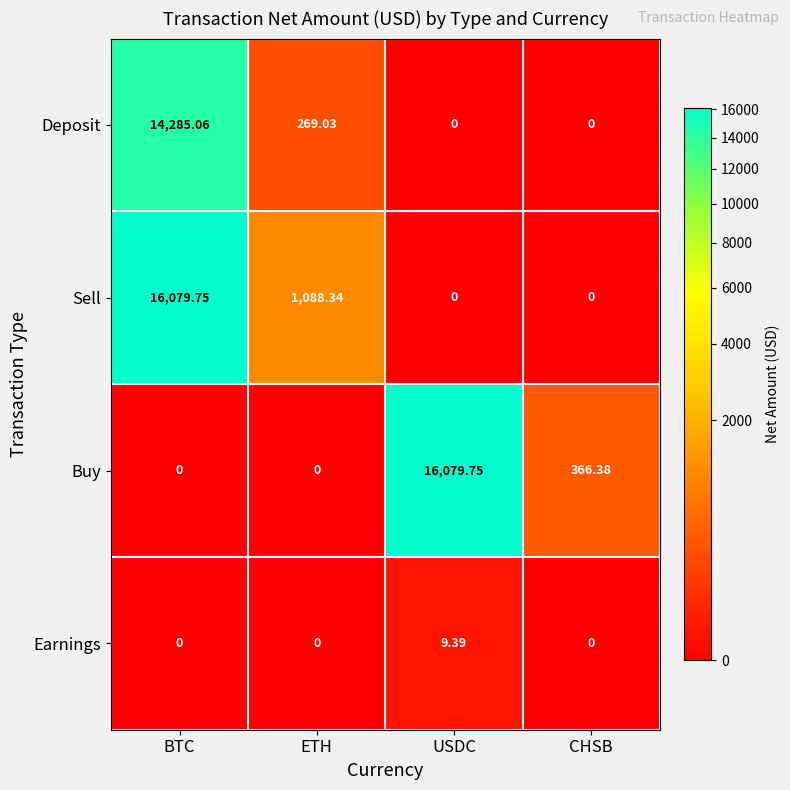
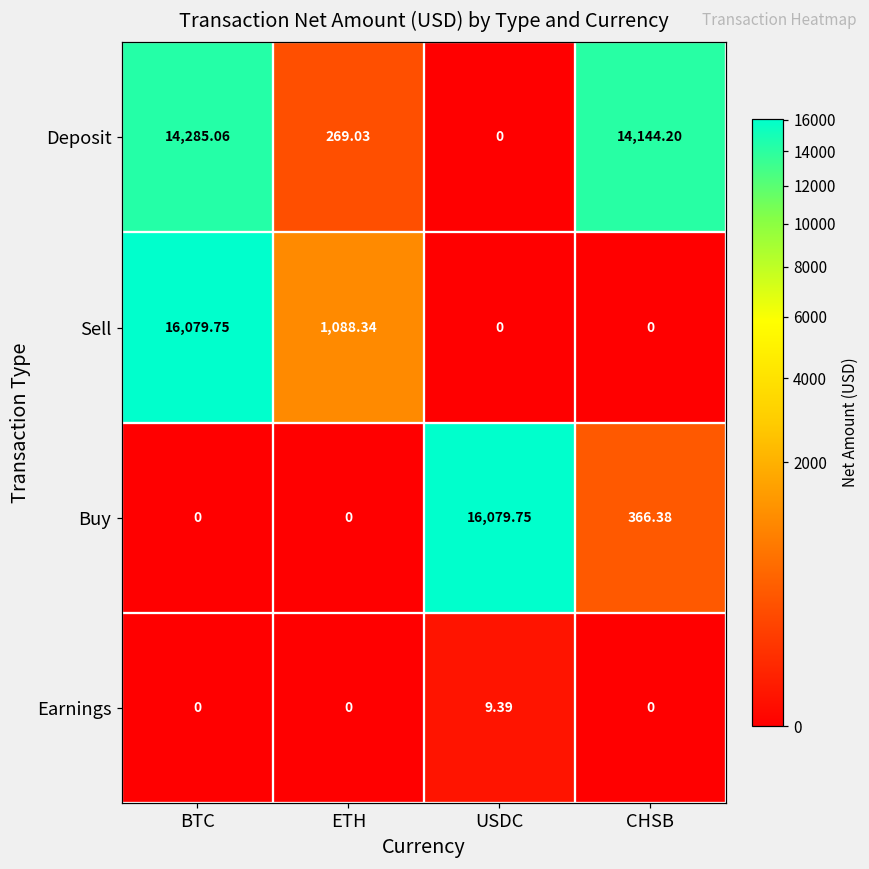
  {
    "Deposit": {
      "BTC": "14,285.06",
      "ETH": "269.03",
      "USDC": "0",
-     "CHSB": "0"
+     "CHSB": "14,144.20"
    },
    "Sell": {
      "BTC": "16,079.75",
      "ETH": "1,088.34",
      "USDC": "0",
      "CHSB": "0"
    },
    "Buy": {
      "BTC": "0",
      "ETH": "0",
      "USDC": "16,079.75",
      "CHSB": "366.38"
    },
    "Earnings": {
      "BTC": "0",
      "ETH": "0",
      "USDC": "9.39",
      "CHSB": "0"
    }
  }
